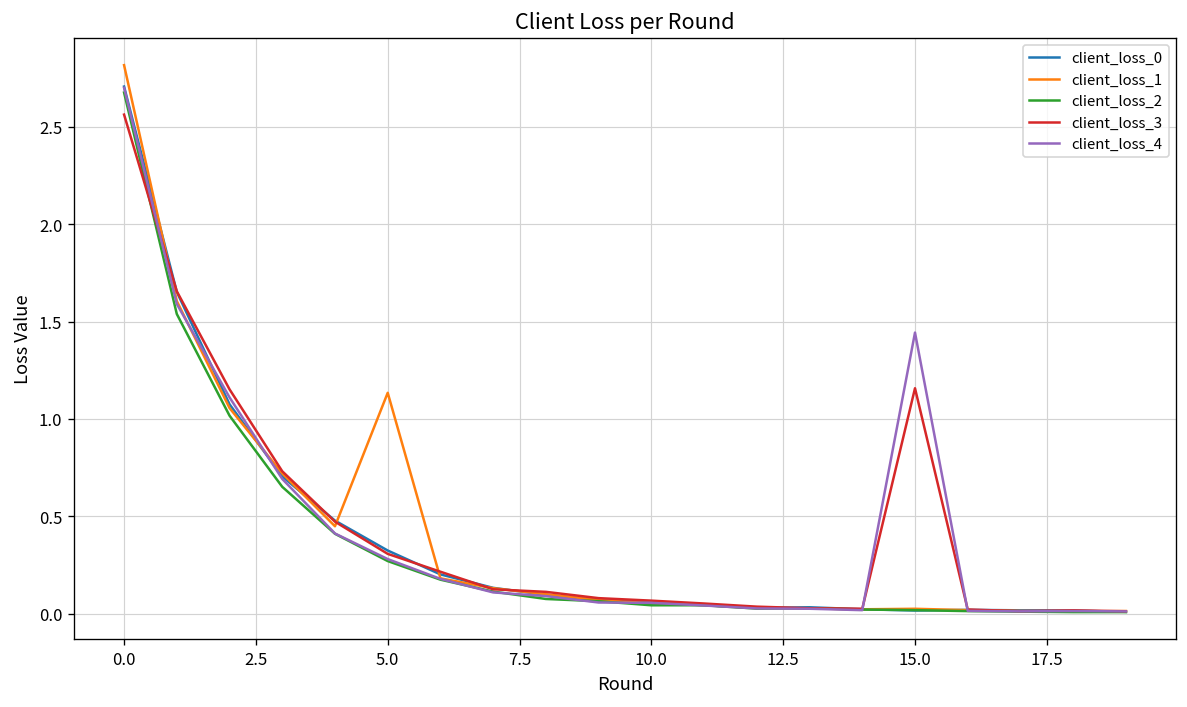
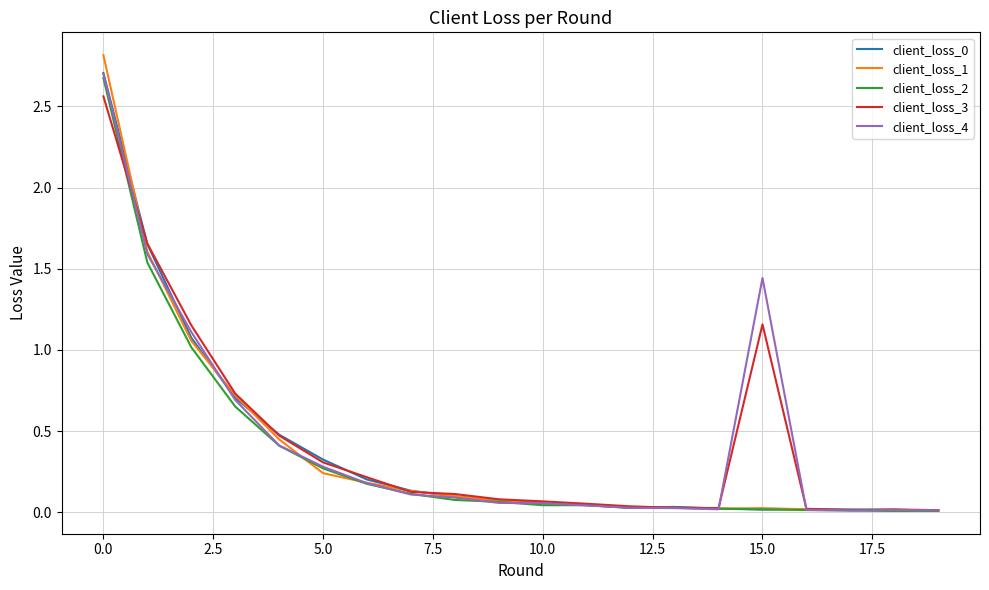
  {
    "client_loss_0": {
      "5.0": 0.32
    },
    "client_loss_1": {
      "0.0": 2.82,
-     "5.0": 1.13
+     "5.0": 0.24
    },
    "client_loss_2": {
      "0.0": 2.68
    },
    "client_loss_3": {
      "0.0": 2.56,
      "5.0": 0.31,
      "15.0": 1.16
    },
    "client_loss_4": {
      "15.0": 1.44
    }
  }
